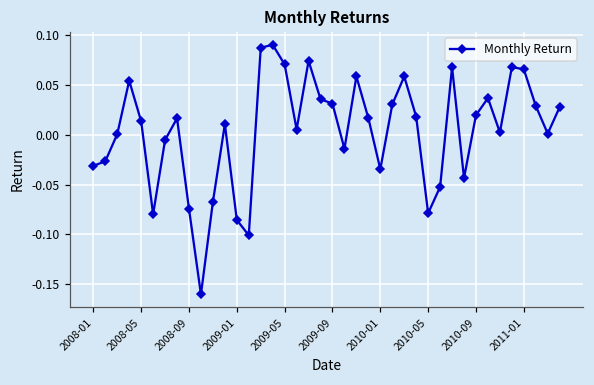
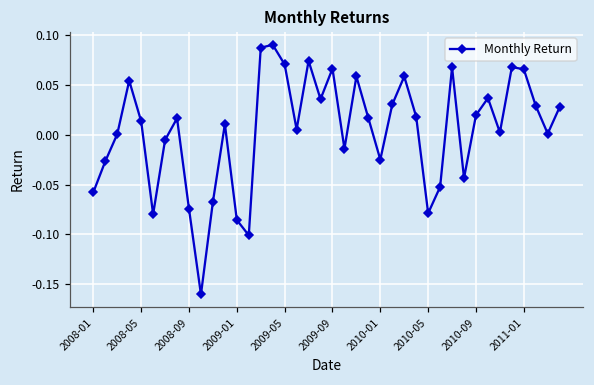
  {
-   "2008-01": -0.03,
+   "2008-01": -0.06,
    "2008-05": 0.01,
    "2008-09": -0.07,
    "2009-01": -0.09,
    "2009-05": 0.07,
-   "2009-09": 0.03,
-   "2010-01": -0.03,
+   "2009-09": 0.07,
+   "2010-01": -0.02,
    "2010-05": -0.08,
    "2010-09": 0.02,
    "2011-01": 0.07
  }
